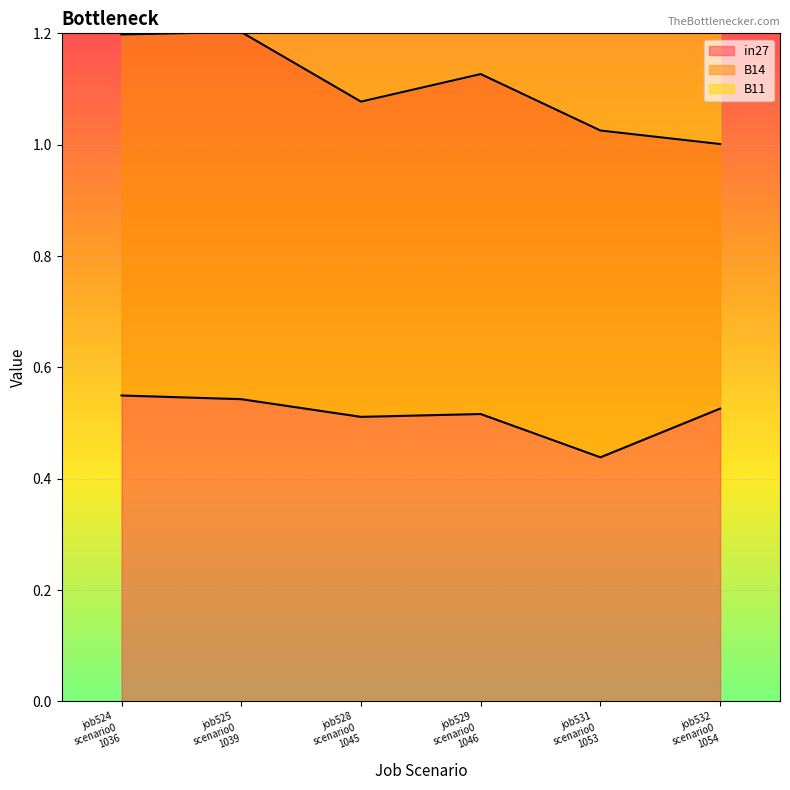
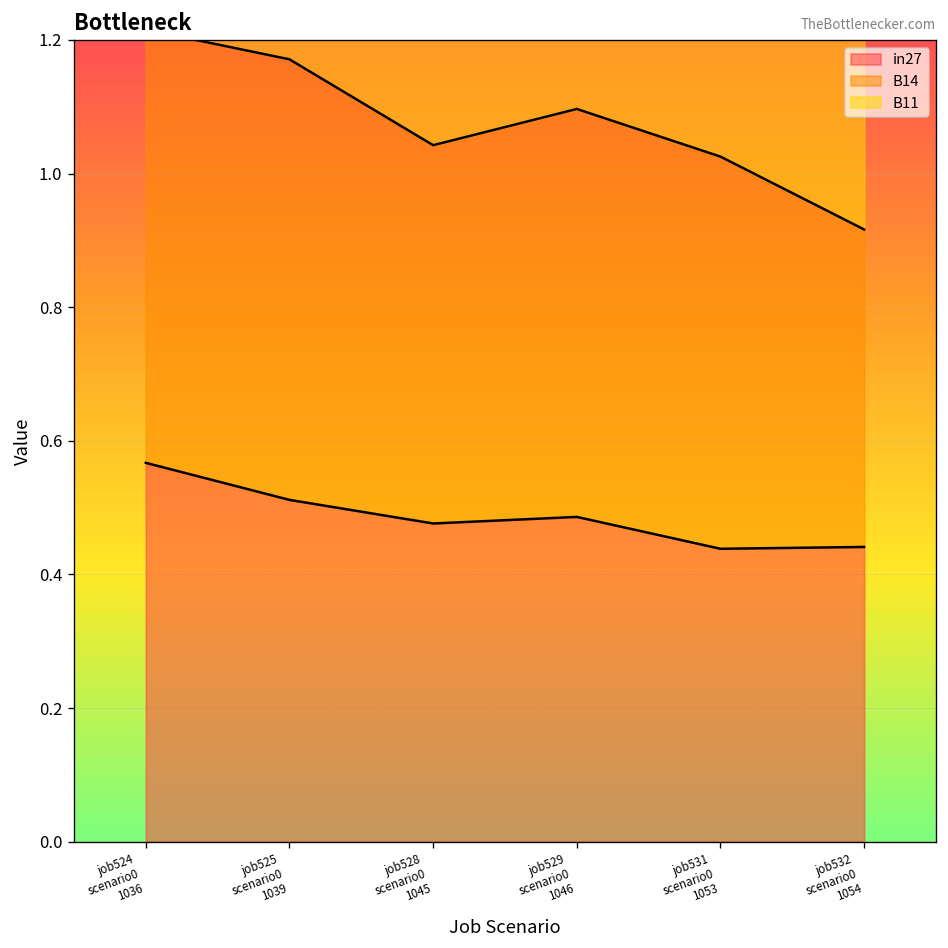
  {
    "in27": {
-     "job524 scenario0 1036": 0.55,
-     "job525 scenario0 1039": 0.54,
-     "job528 scenario0 1045": 0.51,
-     "job529 scenario0 1046": 0.52,
+     "job524 scenario0 1036": 0.57,
+     "job525 scenario0 1039": 0.51,
+     "job528 scenario0 1045": 0.48,
+     "job529 scenario0 1046": 0.49,
      "job531 scenario0 1053": 0.44,
-     "job532 scenario0 1054": 0.53
+     "job532 scenario0 1054": 0.44
    },
    "B14": {
      "job525 scenario0 1039": 0.66,
      "job528 scenario0 1045": 0.57,
      "job529 scenario0 1046": 0.61,
      "job531 scenario0 1053": 0.59,
      "job532 scenario0 1054": 0.48
    }
  }
